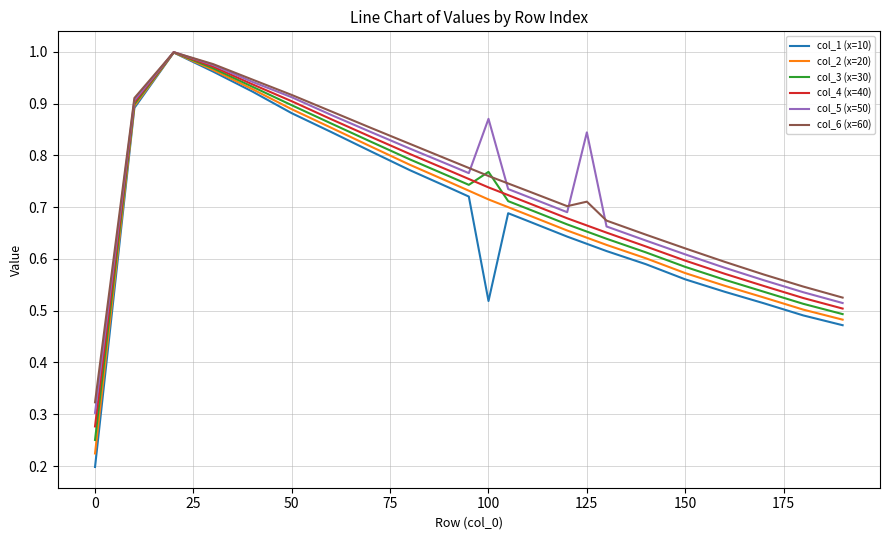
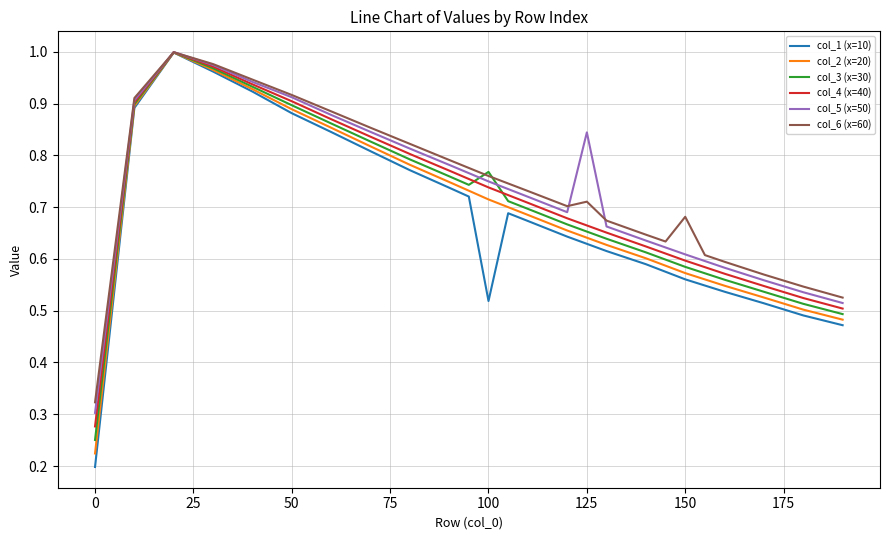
  {
    "col_1 (x=10)": {
      "0": 0.20,
      "50": 0.88,
      "75": 0.79,
      "100": 0.52,
      "125": 0.63,
      "150": 0.56,
      "175": 0.50
    },
    "col_2 (x=20)": {
      "0": 0.22,
      "50": 0.89,
      "75": 0.80,
      "100": 0.71,
      "125": 0.64,
      "150": 0.57,
      "175": 0.51
    },
    "col_3 (x=30)": {
      "0": 0.25,
      "50": 0.90,
      "75": 0.81,
      "100": 0.77,
      "125": 0.65,
      "150": 0.58,
      "175": 0.52
    },
    "col_4 (x=40)": {
      "0": 0.28,
      "50": 0.90,
      "75": 0.82,
      "100": 0.74,
      "125": 0.66,
      "150": 0.60,
      "175": 0.54
    },
    "col_5 (x=50)": {
      "0": 0.30,
      "75": 0.83,
-     "100": 0.87,
+     "100": 0.75,
      "125": 0.84,
      "150": 0.61,
      "175": 0.55
    },
    "col_6 (x=60)": {
      "0": 0.32,
      "75": 0.84,
      "100": 0.76,
      "125": 0.71,
-     "150": 0.62,
+     "150": 0.68,
      "175": 0.56
    }
  }
